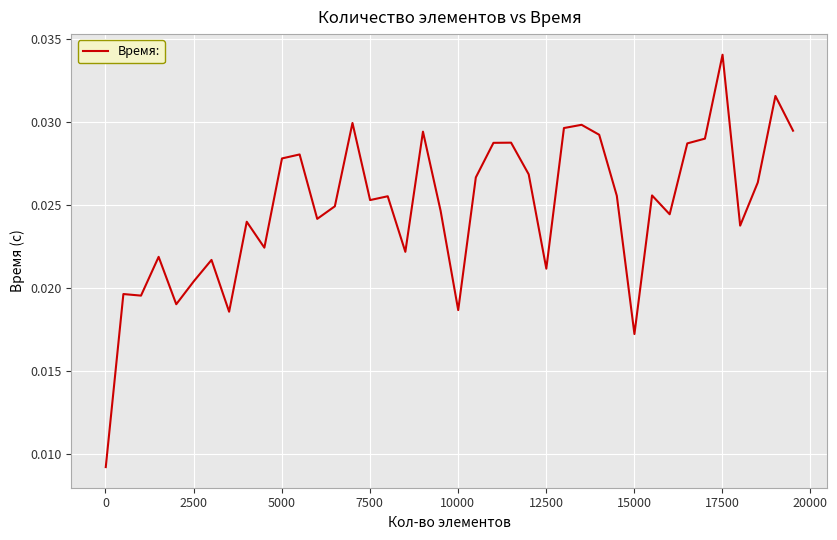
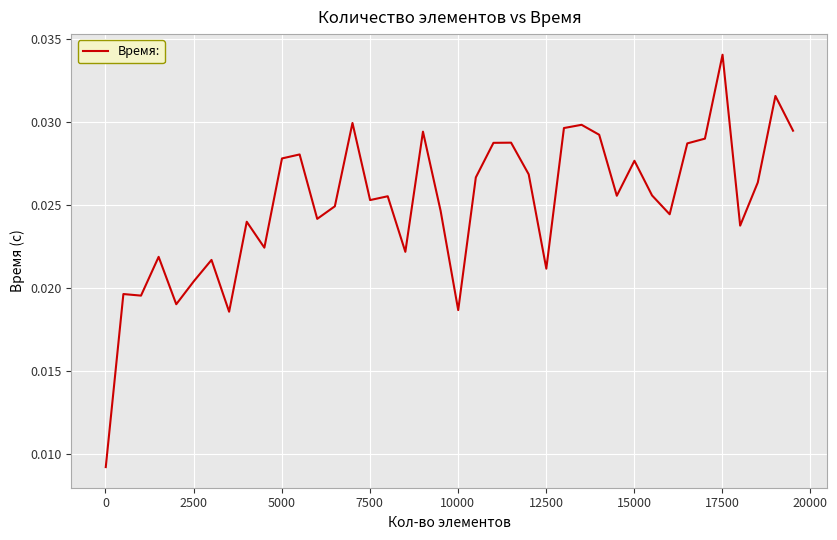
  {
    "0": 0.0092,
    "2500": 0.0204,
    "5000": 0.0278,
    "7500": 0.0253,
    "10000": 0.0187,
    "12500": 0.0212,
-   "15000": 0.0172,
+   "15000": 0.0277,
    "17500": 0.0341
  }
